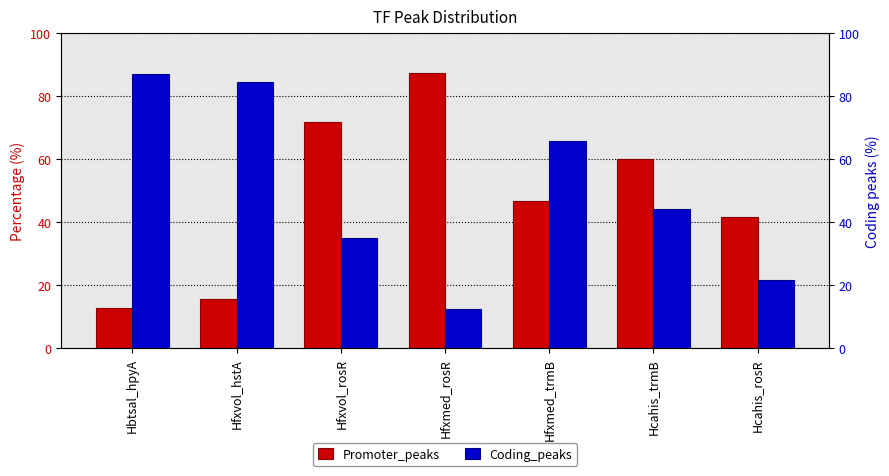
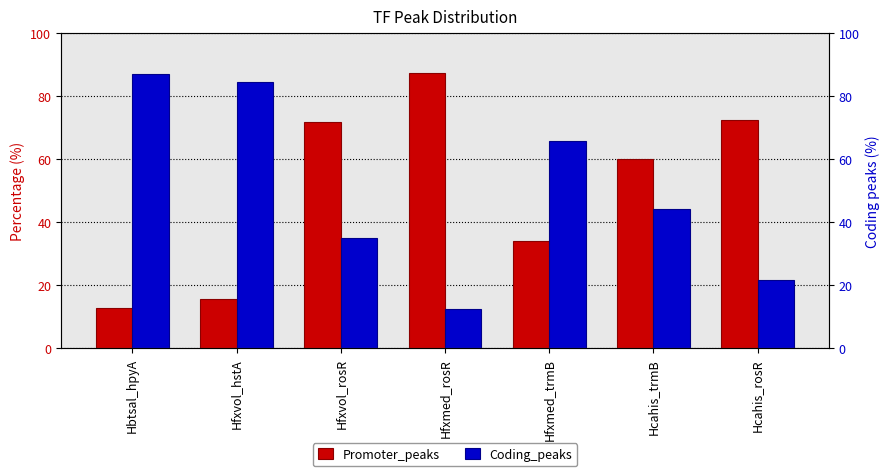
  {
    "Promoter_peaks": {
      "Hbtsal_hpyA": 13,
      "Hfxvol_hstA": 16,
      "Hfxvol_rosR": 72,
      "Hfxmed_rosR": 88,
-     "Hfxmed_trmB": 47,
+     "Hfxmed_trmB": 34,
      "Hcahis_trmB": 60,
-     "Hcahis_rosR": 42
+     "Hcahis_rosR": 73
    },
    "Coding_peaks": {
      "Hbtsal_hpyA": 87,
      "Hfxvol_hstA": 84,
      "Hfxvol_rosR": 35,
      "Hfxmed_rosR": 13,
      "Hfxmed_trmB": 66,
      "Hcahis_trmB": 44,
      "Hcahis_rosR": 22
    }
  }
